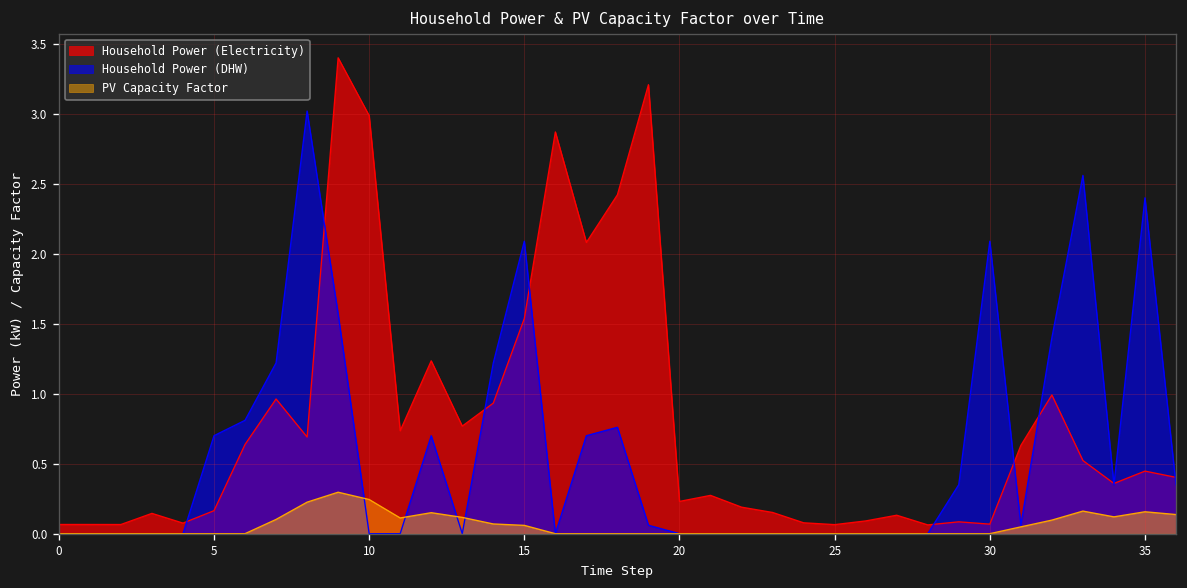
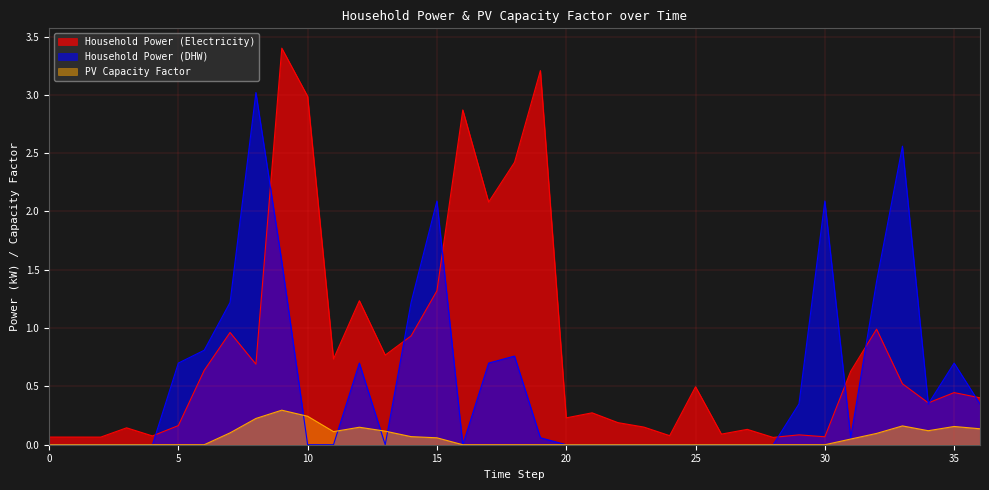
  {
    "Household Power (Electricity)": {
      "0": 0.07,
      "5": 0.16,
      "10": 2.99,
-     "15": 1.54,
+     "15": 1.32,
      "20": 0.23,
-     "25": 0.06,
+     "25": 0.50,
      "30": 0.07,
      "35": 0.45
    },
    "Household Power (DHW)": {
      "5": 0.7,
      "10": 0.0,
      "15": 2.1,
      "30": 2.1,
-     "35": 2.4
+     "35": 0.7
    },
    "PV Capacity Factor": {
      "5": 0.00,
      "10": 0.24,
      "15": 0.06,
      "30": 0.00,
      "35": 0.16
    }
  }
